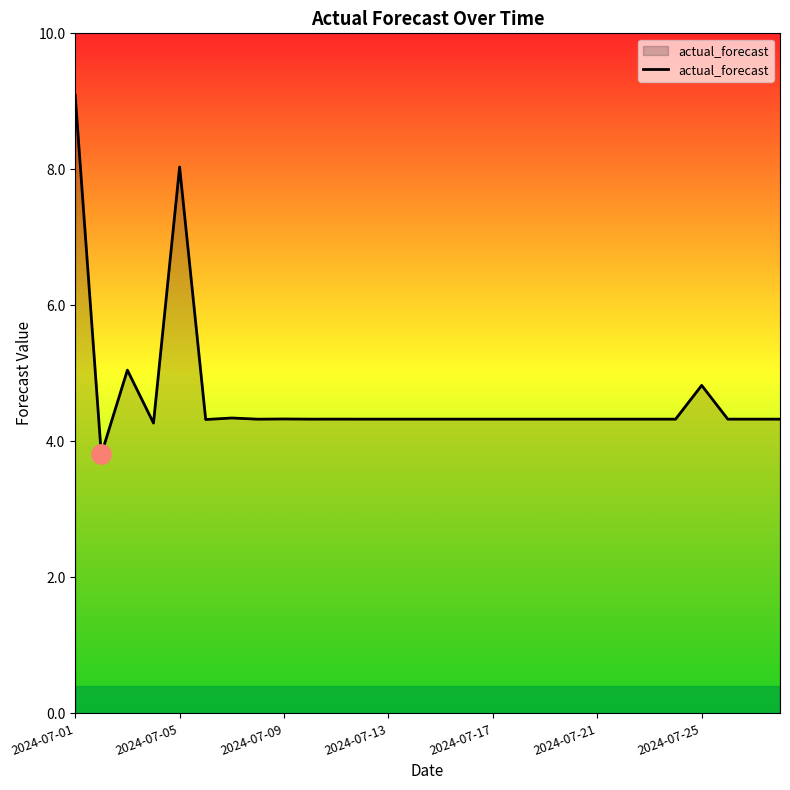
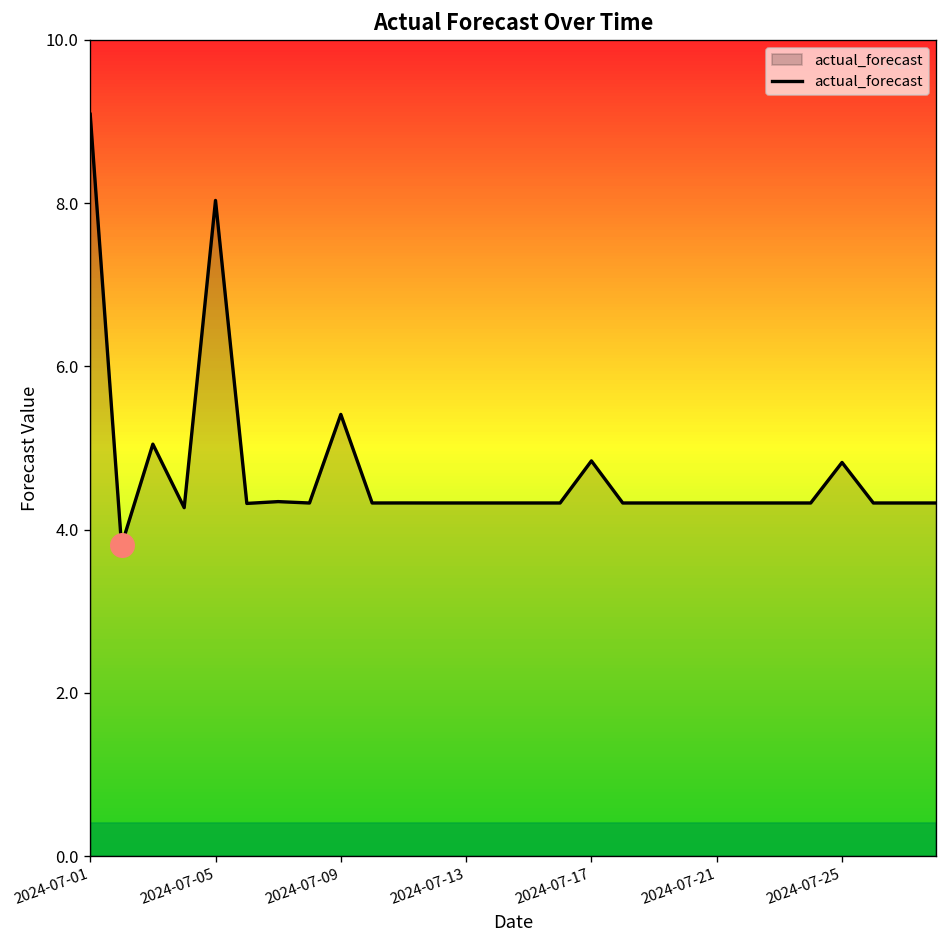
  {
    "actual_forecast": {
      "2024-07-01": 9.1,
      "2024-07-05": 8.0,
-     "2024-07-09": 4.3,
+     "2024-07-09": 5.4,
      "2024-07-13": 4.3,
-     "2024-07-17": 4.3,
+     "2024-07-17": 4.8,
      "2024-07-21": 4.3,
      "2024-07-25": 4.8
    }
  }
